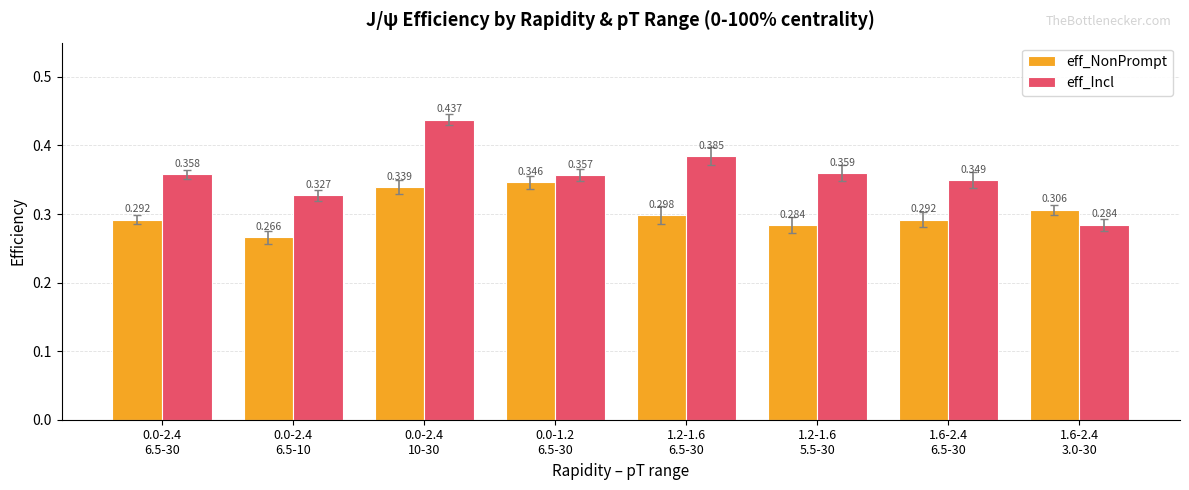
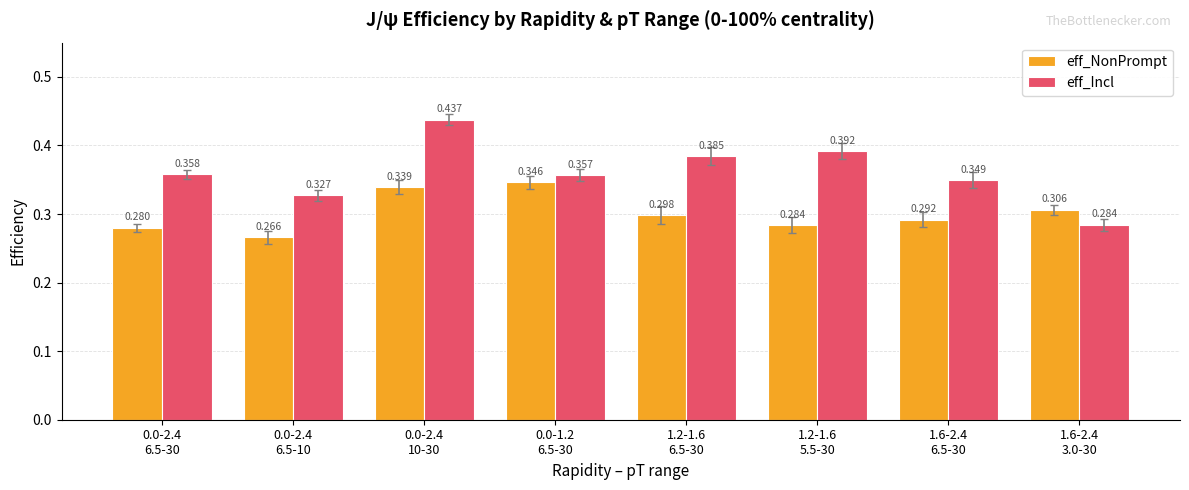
  {
    "eff_NonPrompt": {
-     "0.0-2.4 6.5-30": 0.292
+     "0.0-2.4 6.5-30": 0.280
    },
    "eff_Incl": {
-     "1.2-1.6 5.5-30": 0.359
+     "1.2-1.6 5.5-30": 0.392
    }
  }
